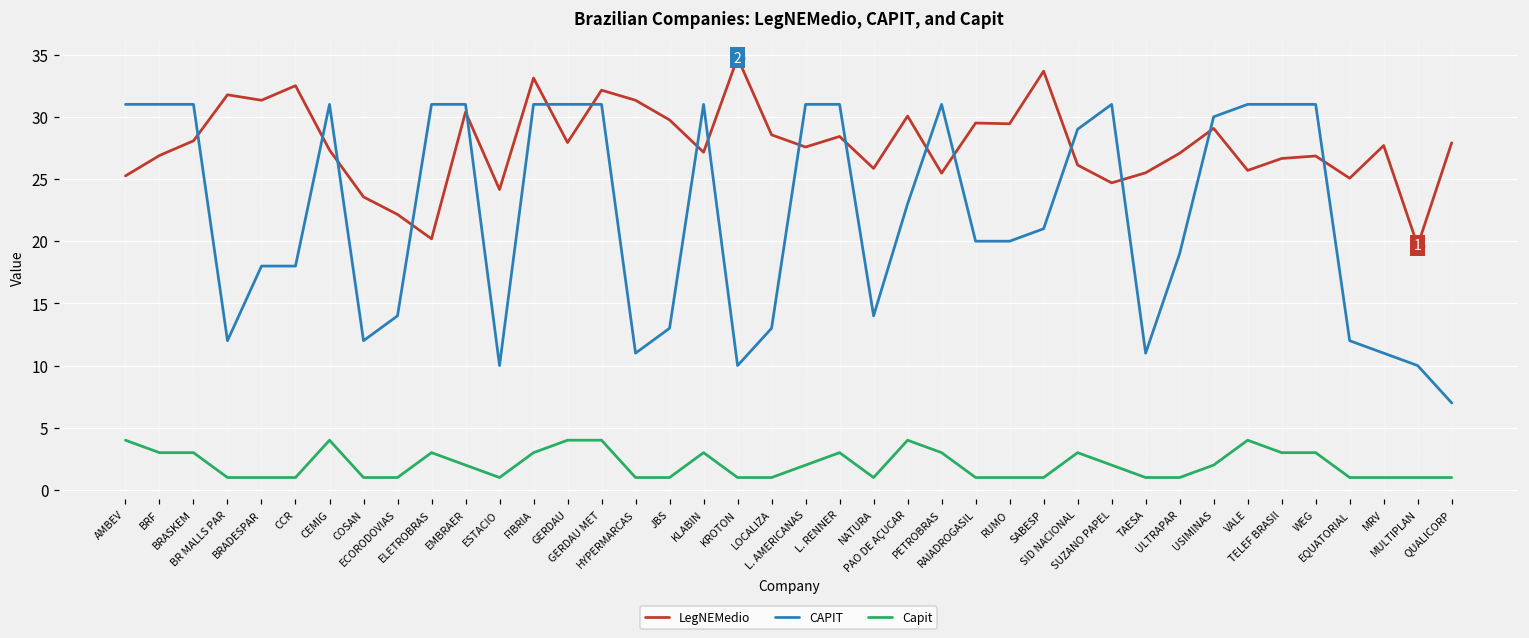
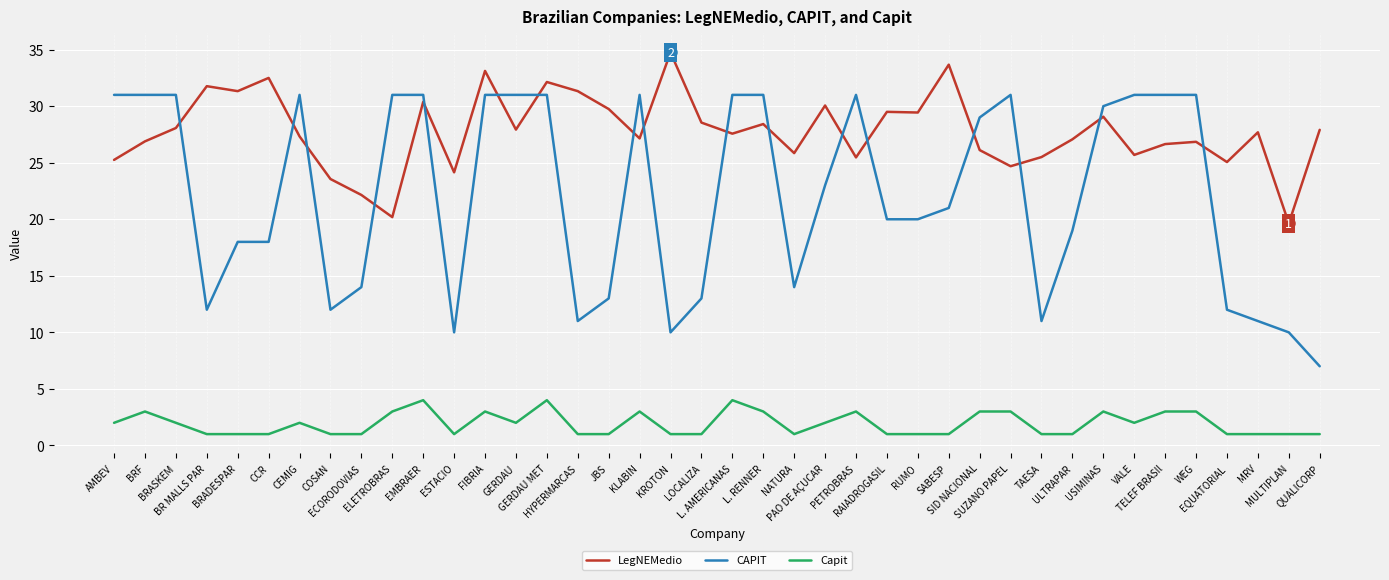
  {
    "Capit": {
-     "AMBEV": 4,
+     "AMBEV": 2,
      "BRF": 3,
-     "BRASKEM": 3,
+     "BRASKEM": 2,
      "BR MALLS PAR": 1,
      "BRADESPAR": 1,
      "CCR": 1,
-     "CEMIG": 4,
+     "CEMIG": 2,
      "COSAN": 1,
      "ECORODOVIAS": 1,
      "ELETROBRAS": 3,
-     "EMBRAER": 2,
+     "EMBRAER": 4,
      "ESTACIO": 1,
      "FIBRIA": 3,
-     "GERDAU": 4,
+     "GERDAU": 2,
      "GERDAU MET": 4,
      "HYPERMARCAS": 1,
      "JBS": 1,
      "KLABIN": 3,
      "KROTON": 1,
      "LOCALIZA": 1,
-     "L. AMERICANAS": 2,
+     "L. AMERICANAS": 4,
      "L. RENNER": 3,
      "NATURA": 1,
-     "PAO DE AÇUCAR": 4,
+     "PAO DE AÇUCAR": 2,
      "PETROBRAS": 3,
      "RAIADROGASIL": 1,
      "RUMO": 1,
      "SABESP": 1,
      "SID NACIONAL": 3,
-     "SUZANO PAPEL": 2,
+     "SUZANO PAPEL": 3,
      "TAESA": 1,
      "ULTRAPAR": 1,
-     "USIMINAS": 2,
-     "VALE": 4,
+     "USIMINAS": 3,
+     "VALE": 2,
      "TELEF BRASIl": 3,
      "WEG": 3,
      "EQUATORIAL": 1,
      "MRV": 1,
      "MULTIPLAN": 1,
      "QUALICORP": 1
    }
  }
